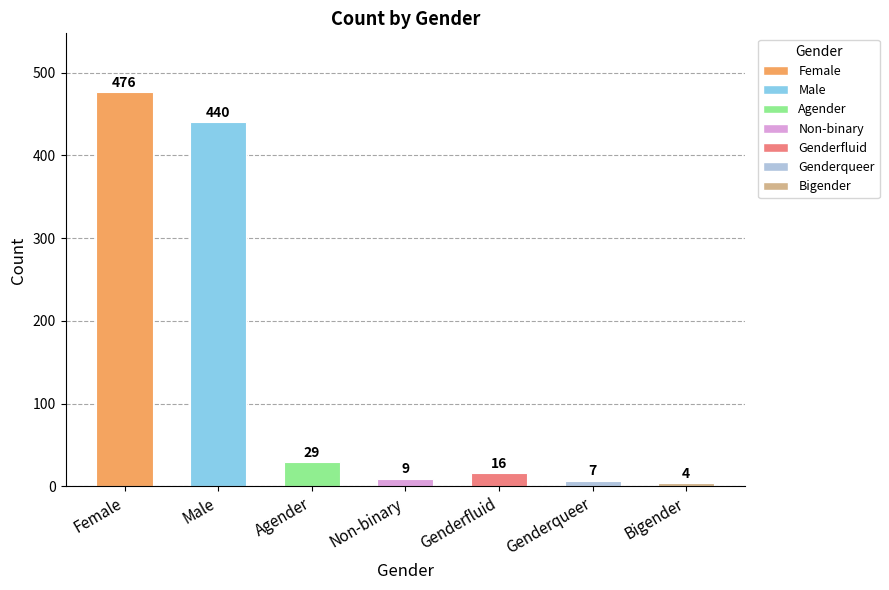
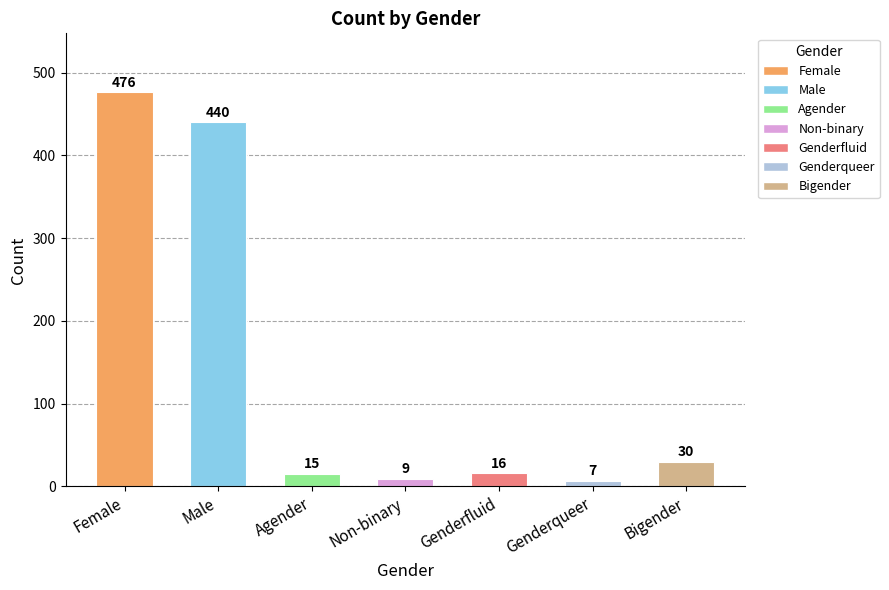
  {
    "Female": 476,
    "Male": 440,
-   "Agender": 29,
+   "Agender": 15,
    "Non-binary": 9,
    "Genderfluid": 16,
    "Genderqueer": 7,
-   "Bigender": 4
+   "Bigender": 30
  }
